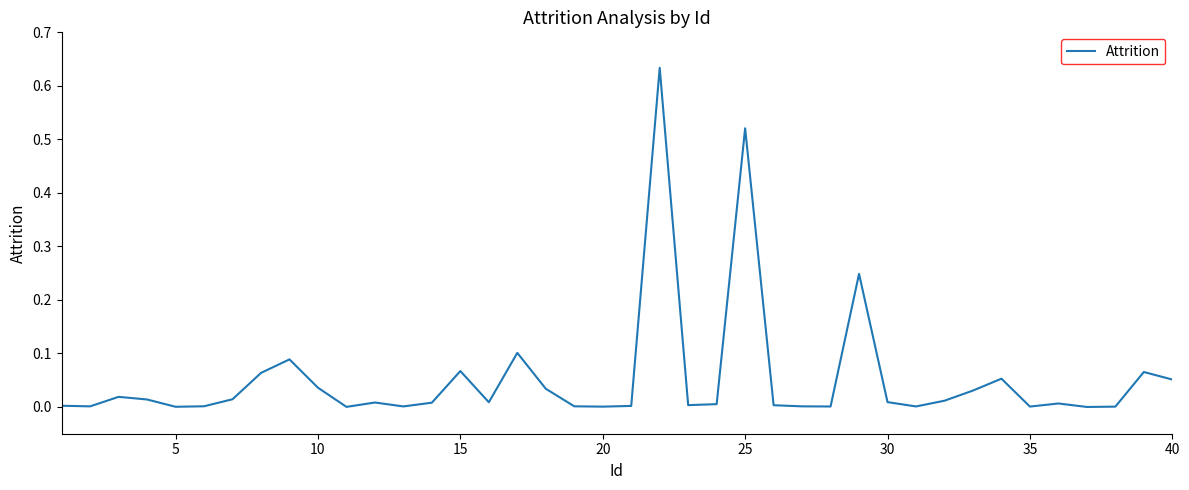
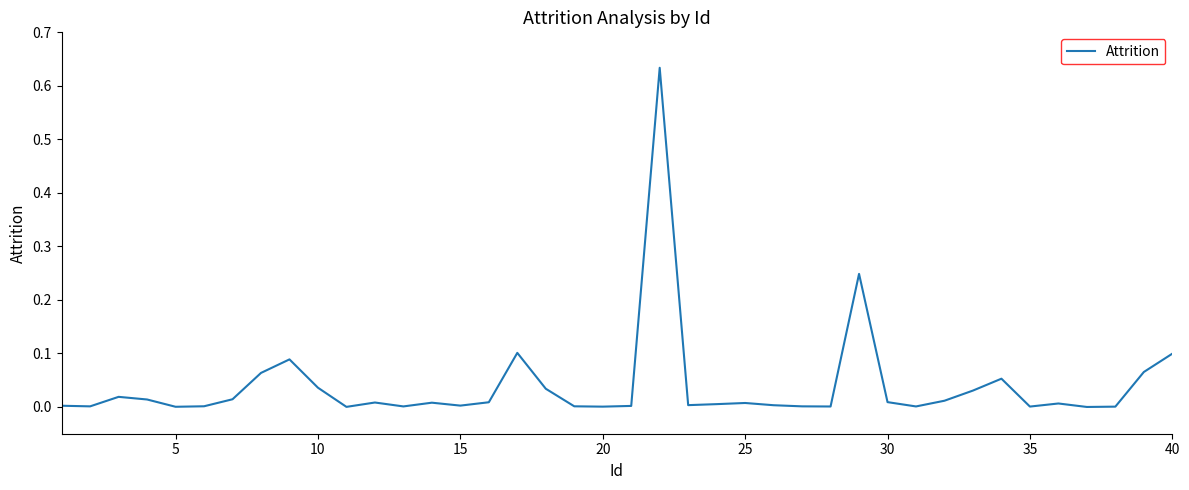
  {
    "5": 0.00,
    "10": 0.04,
-   "15": 0.07,
+   "15": 0.00,
    "20": 0.00,
-   "25": 0.52,
+   "25": 0.01,
    "30": 0.01,
    "35": 0.00,
-   "40": 0.05
+   "40": 0.10
  }
